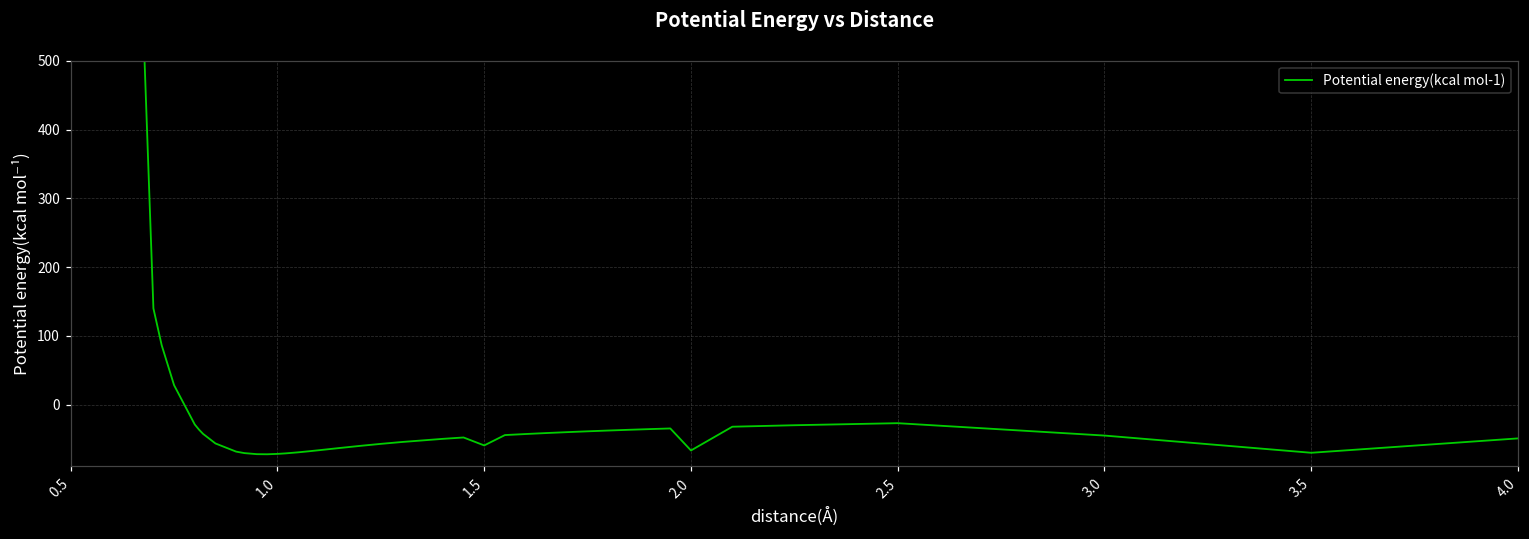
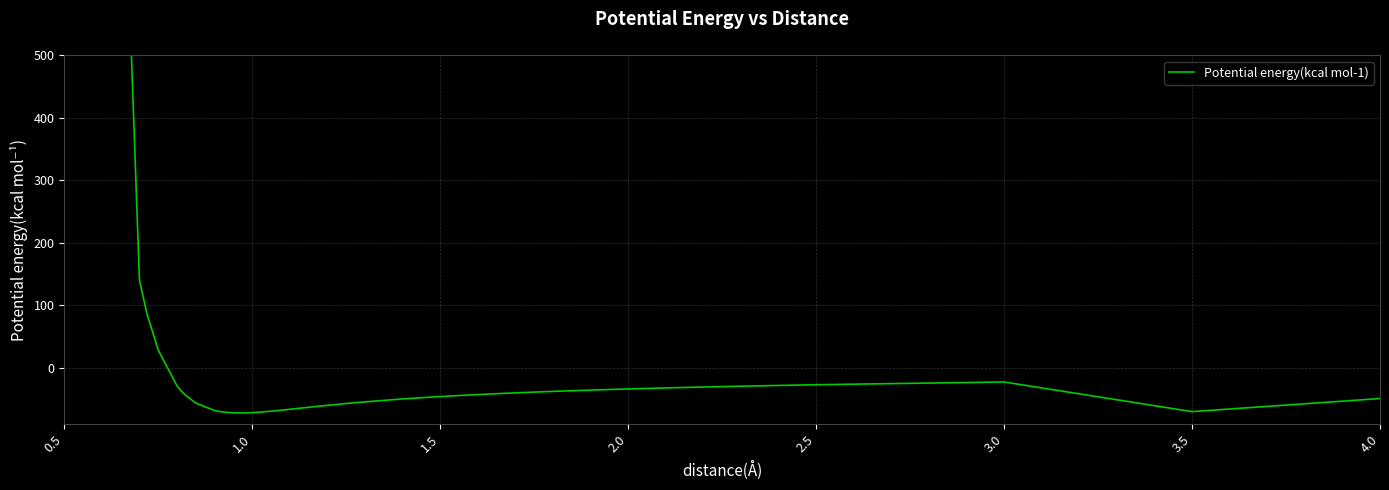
  {
    "1.0": -70,
-   "1.5": -60,
-   "2.0": -70,
+   "1.5": -50,
+   "2.0": -30,
    "2.5": -30,
-   "3.0": -50,
+   "3.0": -20,
    "3.5": -70,
    "4.0": -50
  }
